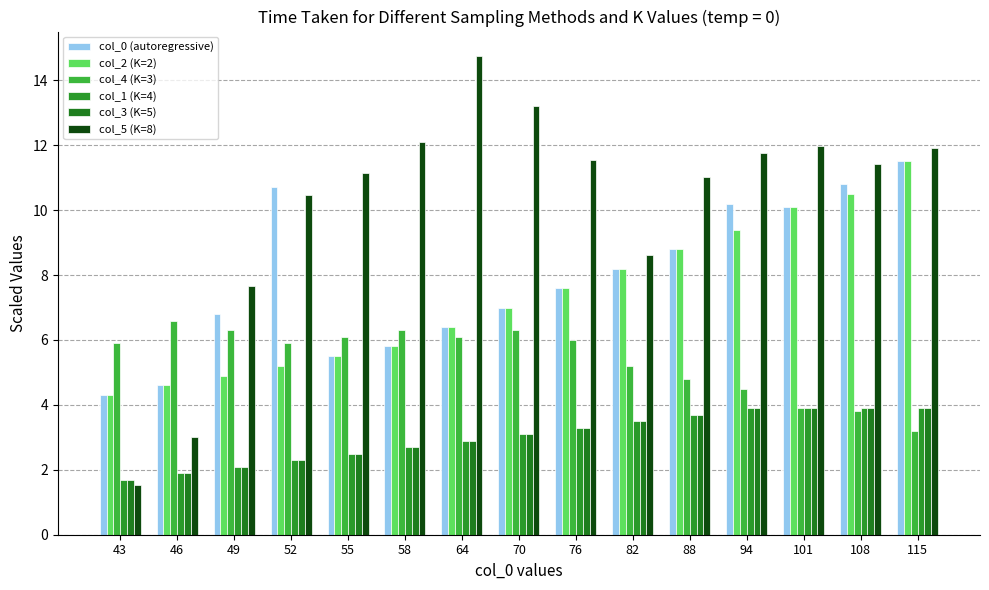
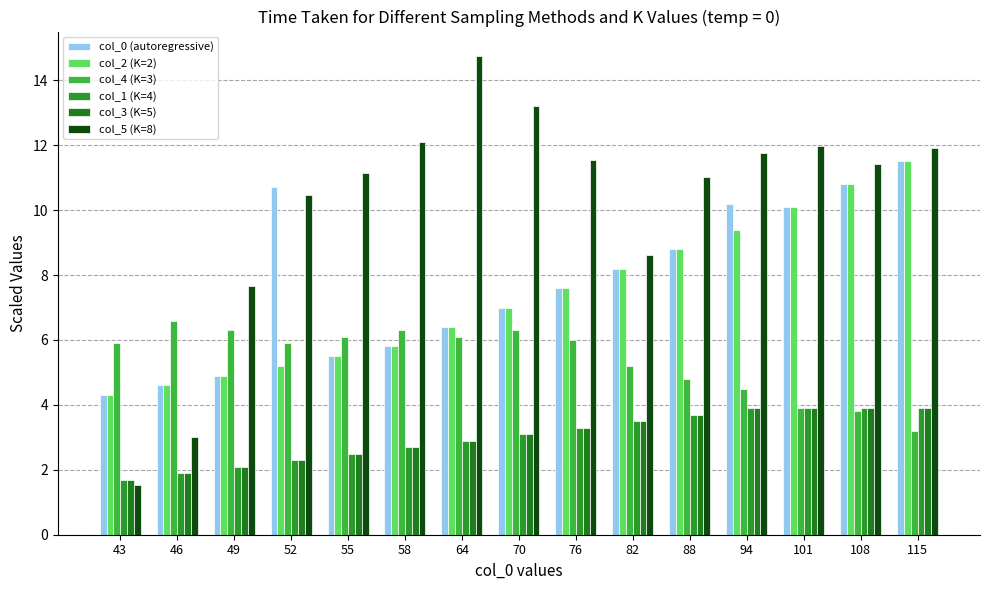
  {
    "col_0 (autoregressive)": {
      "43": 4.3,
      "46": 4.6,
-     "49": 6.8,
+     "49": 4.9,
      "52": 10.7,
      "55": 5.5,
      "58": 5.8,
      "64": 6.4,
      "70": 7.0,
      "76": 7.6,
      "82": 8.2,
      "88": 8.8,
      "94": 10.2,
      "101": 10.1,
      "108": 10.8,
      "115": 11.5
    },
    "col_2 (K=2)": {
      "43": 4.3,
      "46": 4.6,
      "49": 4.9,
      "52": 5.2,
      "55": 5.5,
      "58": 5.8,
      "64": 6.4,
      "70": 7.0,
      "76": 7.6,
      "82": 8.2,
      "88": 8.8,
      "94": 9.4,
      "101": 10.1,
-     "108": 10.5,
+     "108": 10.8,
      "115": 11.5
    }
  }
